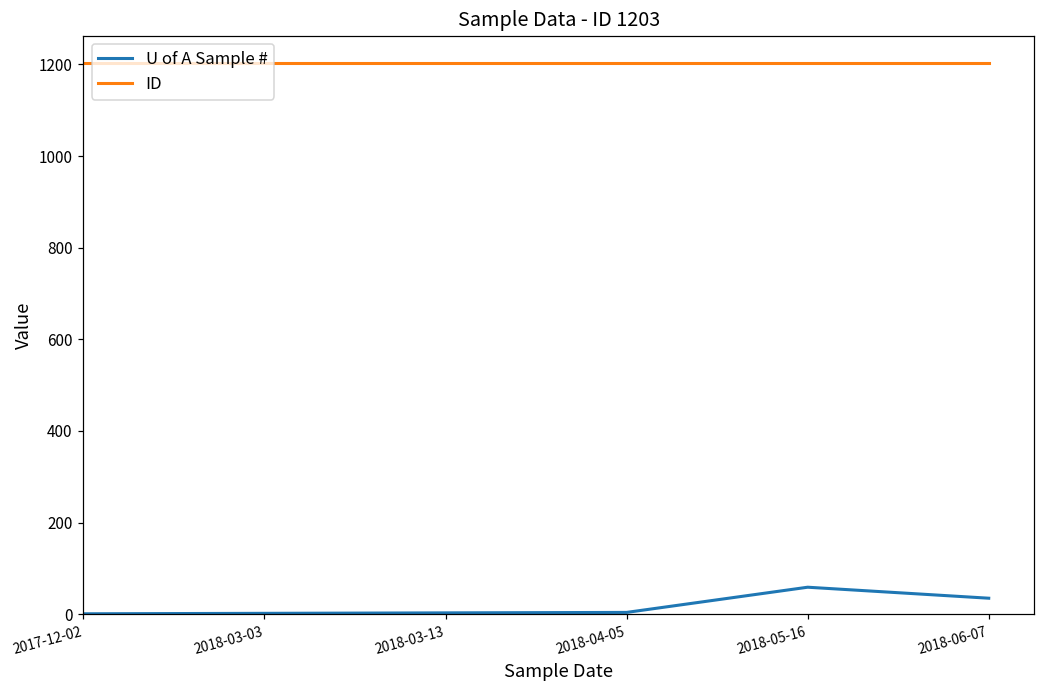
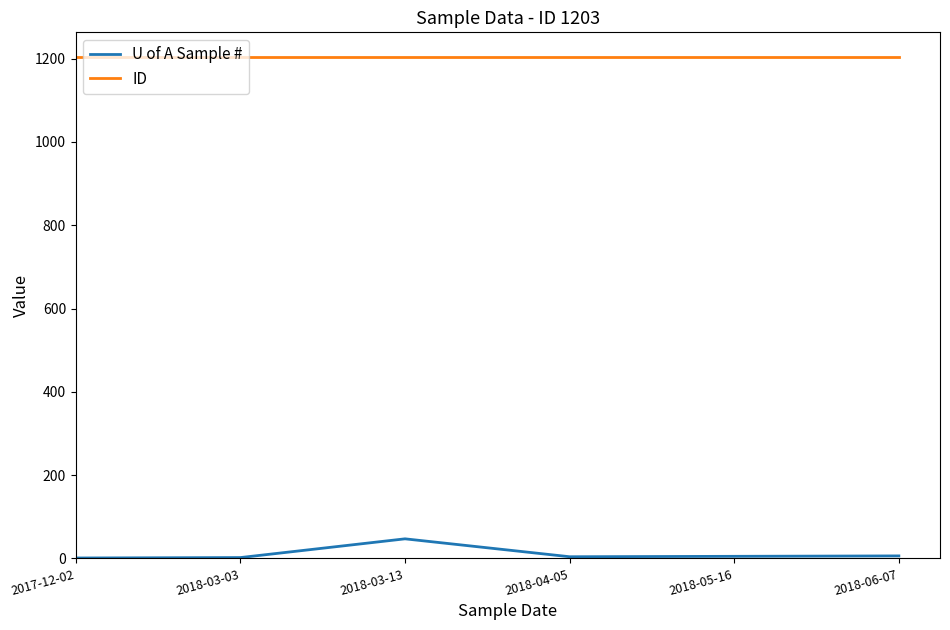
  {
    "U of A Sample #": {
      "2017-12-02": 0,
      "2018-03-03": 0,
-     "2018-03-13": 0,
+     "2018-03-13": 50,
      "2018-04-05": 0,
-     "2018-05-16": 60,
-     "2018-06-07": 40
+     "2018-05-16": 10,
+     "2018-06-07": 10
    },
    "ID": {
      "2017-12-02": 1200,
      "2018-03-13": 1200,
      "2018-04-05": 1200,
      "2018-05-16": 1200,
      "2018-06-07": 1200
    }
  }
